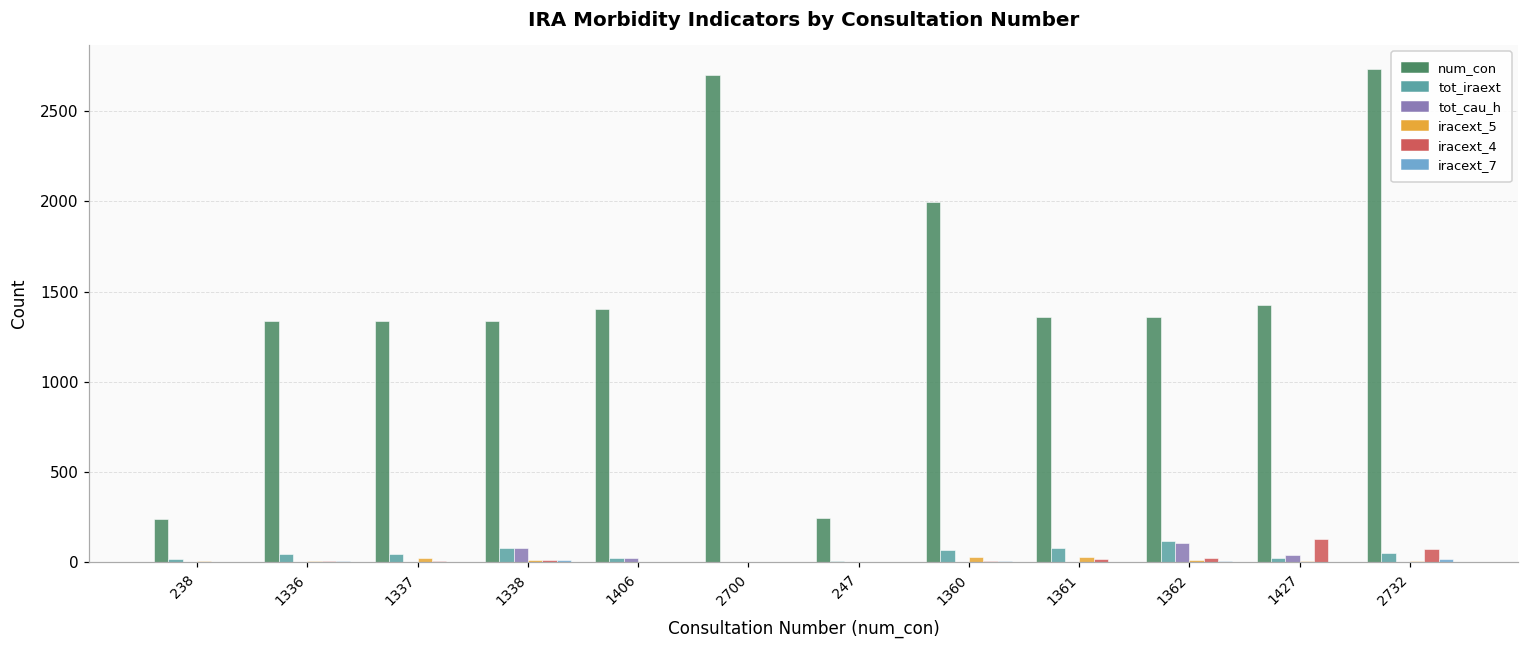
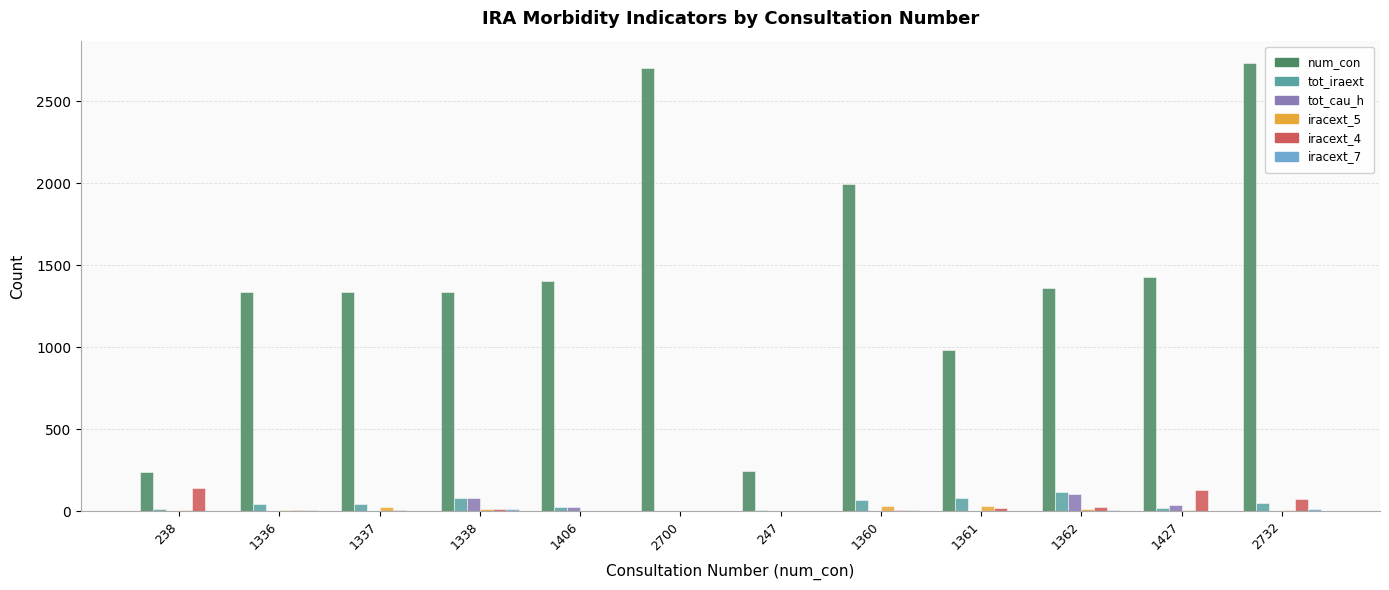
  {
    "num_con": {
      "238": 240,
      "1336": 1340,
      "1337": 1340,
      "1338": 1340,
      "1406": 1410,
      "2700": 2700,
      "247": 250,
      "1360": 2000,
-     "1361": 1360,
+     "1361": 980,
      "1362": 1360,
      "1427": 1430,
      "2732": 2730
    },
    "iracext_5": {
      "1337": 30,
      "1360": 30,
      "1361": 30
    },
    "iracext_4": {
-     "238": 0,
+     "238": 140,
      "2700": 0,
      "247": 0,
      "1361": 20,
      "1362": 30,
      "1427": 130,
      "2732": 80
    }
  }
